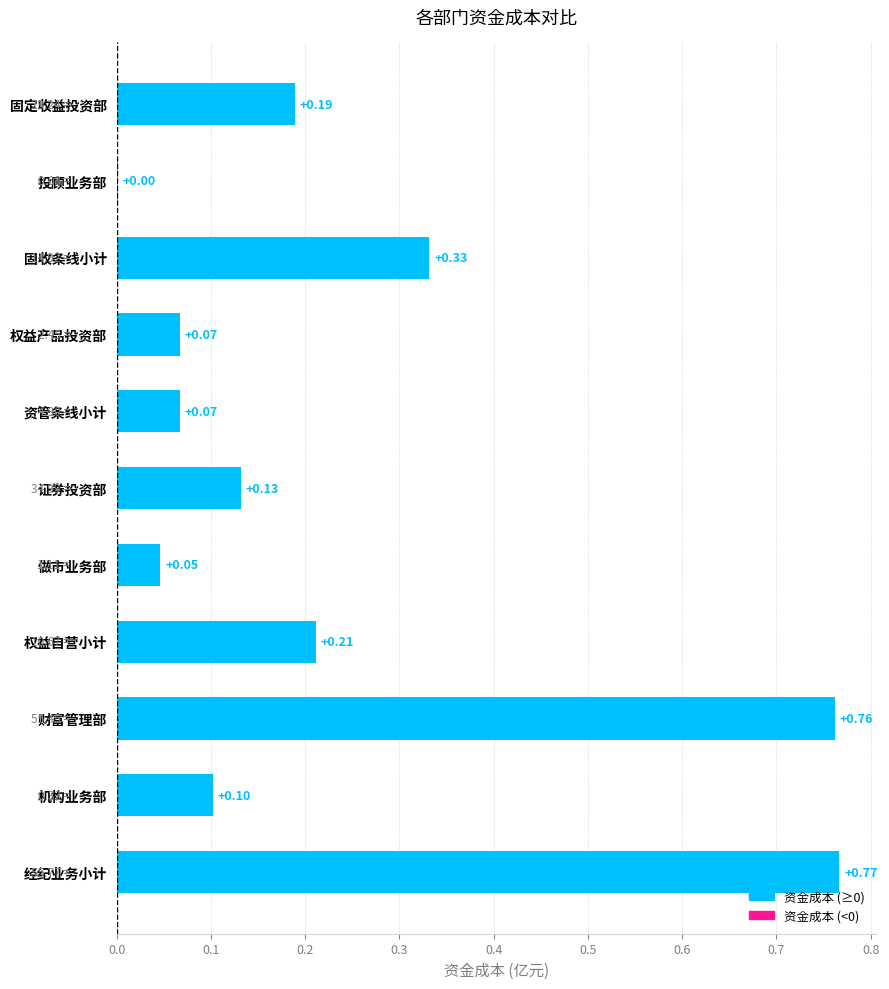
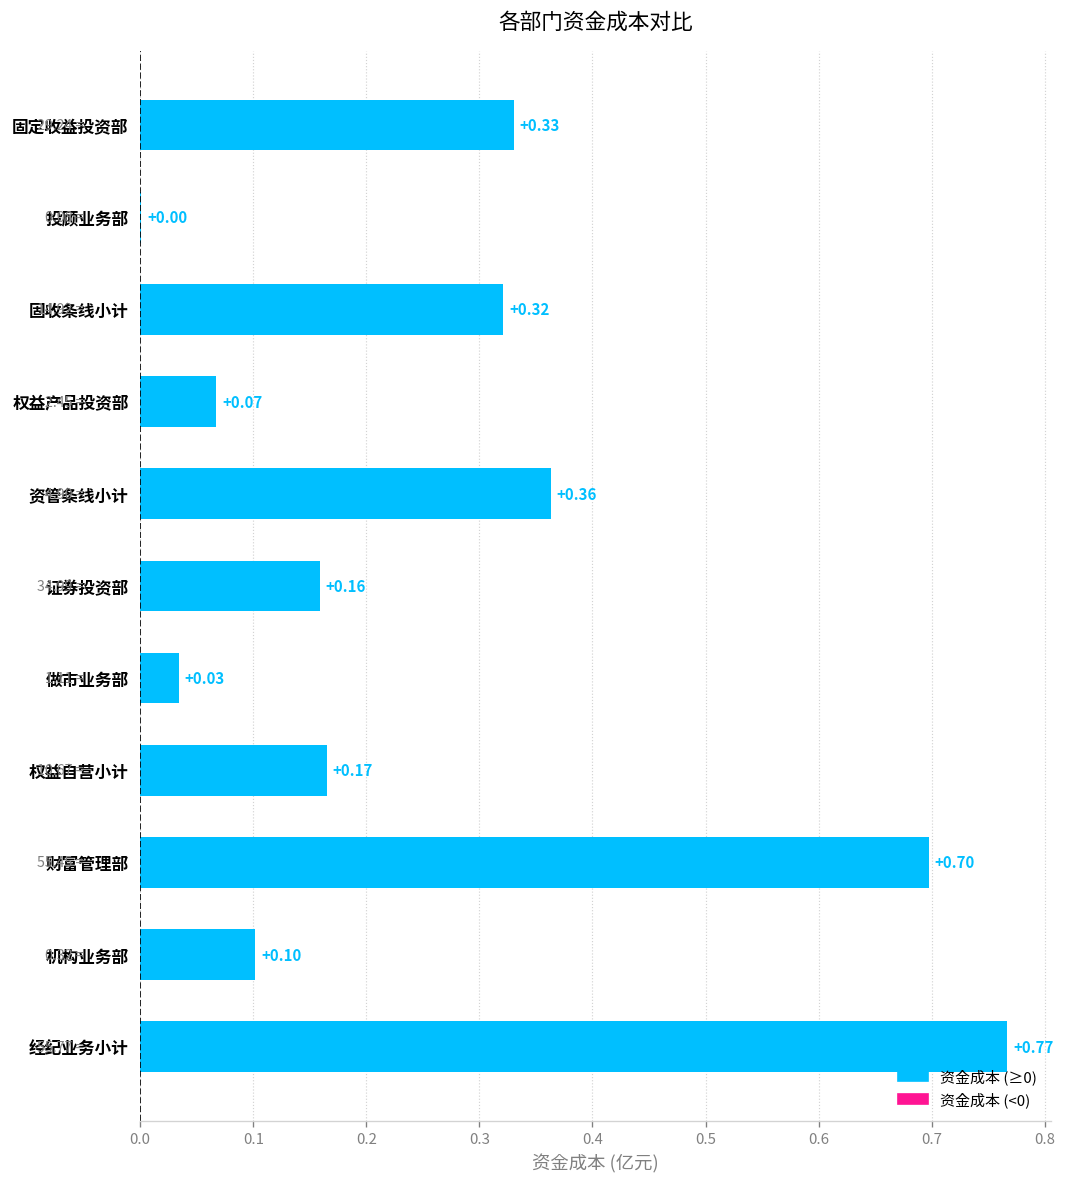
  {
-   "固定收益投资部": "+0.19",
+   "固定收益投资部": "+0.33",
    "投顾业务部": "+0.00",
-   "固收条线小计": "+0.33",
+   "固收条线小计": "+0.32",
    "权益产品投资部": "+0.07",
-   "资管条线小计": "+0.07",
-   "证券投资部": "+0.13",
-   "做市业务部": "+0.05",
-   "权益自营小计": "+0.21",
-   "财富管理部": "+0.76",
+   "资管条线小计": "+0.36",
+   "证券投资部": "+0.16",
+   "做市业务部": "+0.03",
+   "权益自营小计": "+0.17",
+   "财富管理部": "+0.70",
    "机构业务部": "+0.10",
    "经纪业务小计": "+0.77"
  }
